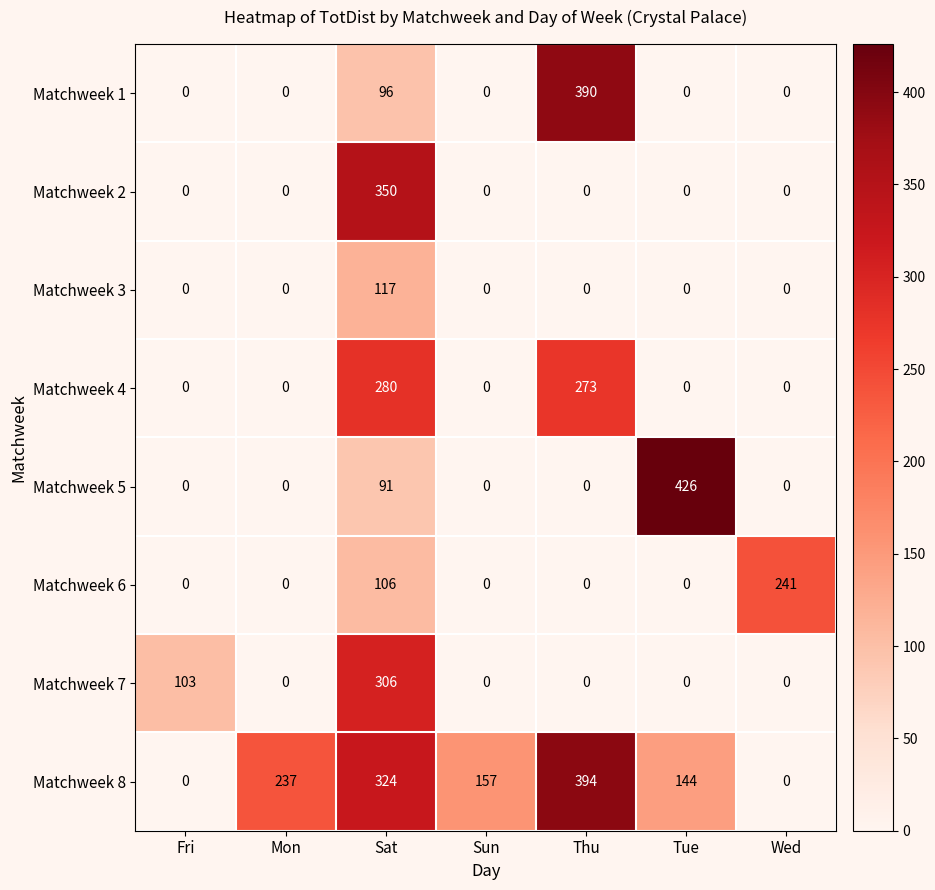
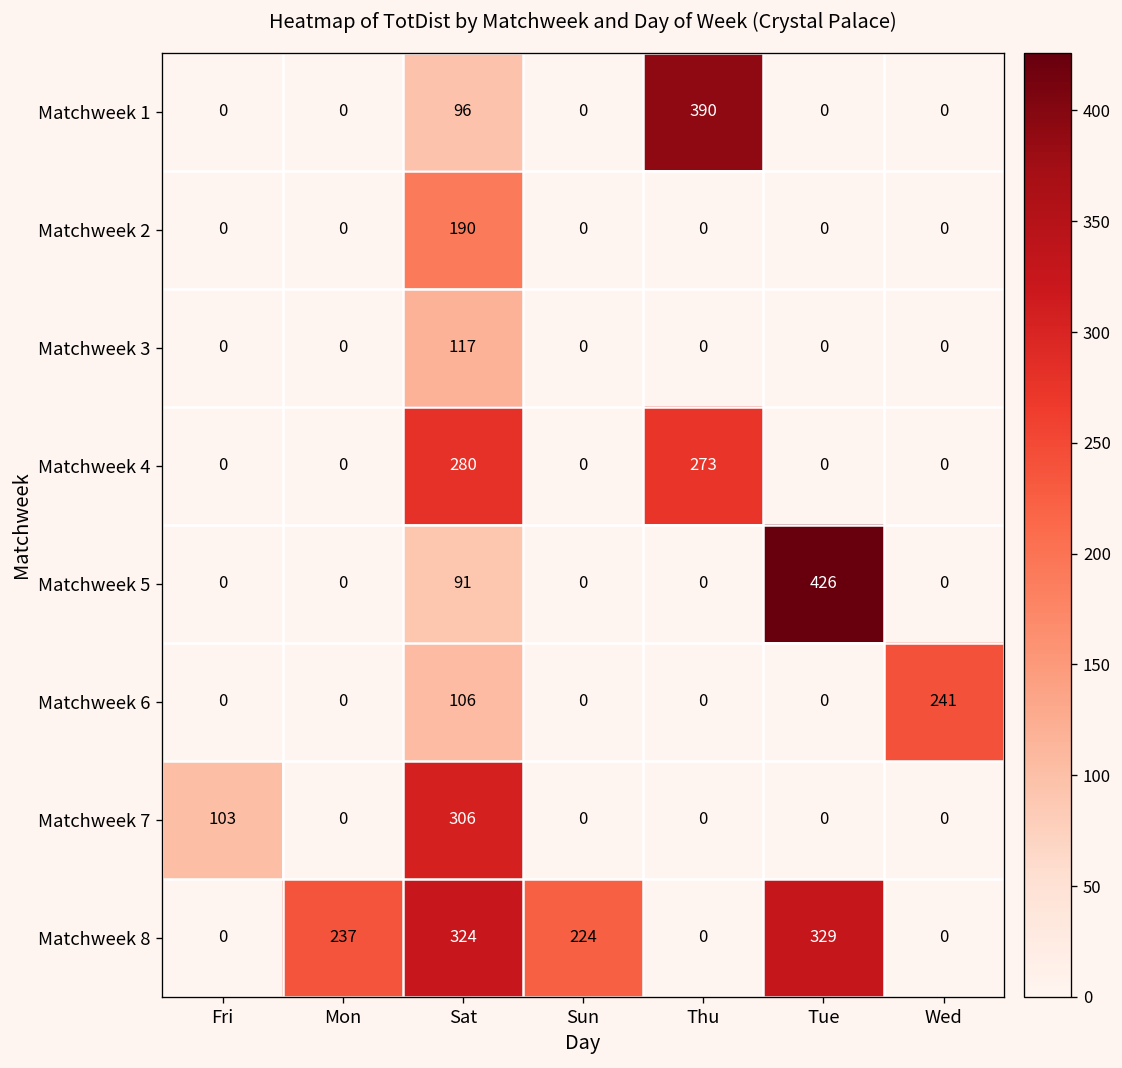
  {
    "Matchweek 1": {
      "Fri": 0,
      "Mon": 0,
      "Sat": 96,
      "Sun": 0,
      "Thu": 390,
      "Tue": 0,
      "Wed": 0
    },
    "Matchweek 2": {
      "Fri": 0,
      "Mon": 0,
-     "Sat": 350,
+     "Sat": 190,
      "Sun": 0,
      "Thu": 0,
      "Tue": 0,
      "Wed": 0
    },
    "Matchweek 3": {
      "Fri": 0,
      "Mon": 0,
      "Sat": 117,
      "Sun": 0,
      "Thu": 0,
      "Tue": 0,
      "Wed": 0
    },
    "Matchweek 4": {
      "Fri": 0,
      "Mon": 0,
      "Sat": 280,
      "Sun": 0,
      "Thu": 273,
      "Tue": 0,
      "Wed": 0
    },
    "Matchweek 5": {
      "Fri": 0,
      "Mon": 0,
      "Sat": 91,
      "Sun": 0,
      "Thu": 0,
      "Tue": 426,
      "Wed": 0
    },
    "Matchweek 6": {
      "Fri": 0,
      "Mon": 0,
      "Sat": 106,
      "Sun": 0,
      "Thu": 0,
      "Tue": 0,
      "Wed": 241
    },
    "Matchweek 7": {
      "Fri": 103,
      "Mon": 0,
      "Sat": 306,
      "Sun": 0,
      "Thu": 0,
      "Tue": 0,
      "Wed": 0
    },
    "Matchweek 8": {
      "Fri": 0,
      "Mon": 237,
      "Sat": 324,
-     "Sun": 157,
-     "Thu": 394,
-     "Tue": 144,
+     "Sun": 224,
+     "Thu": 0,
+     "Tue": 329,
      "Wed": 0
    }
  }
